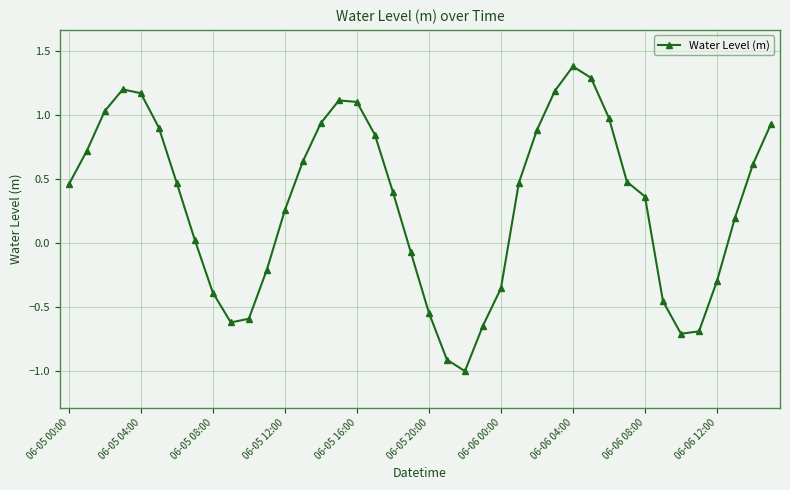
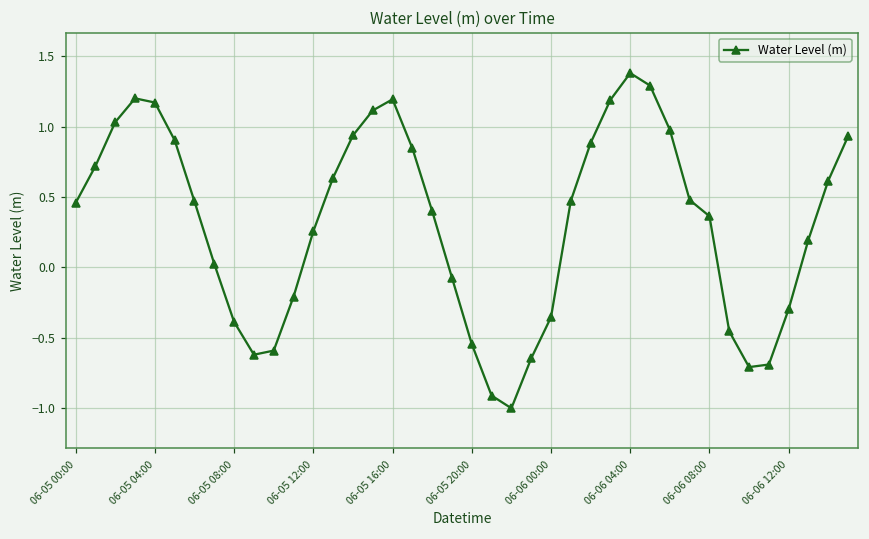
  {
    "06-05 00:00": 0.46,
    "06-05 04:00": 1.17,
    "06-05 08:00": -0.39,
    "06-05 12:00": 0.26,
-   "06-05 16:00": 1.10,
+   "06-05 16:00": 1.20,
    "06-05 20:00": -0.55,
    "06-06 00:00": -0.36,
    "06-06 04:00": 1.38,
    "06-06 08:00": 0.36,
    "06-06 12:00": -0.30
  }
